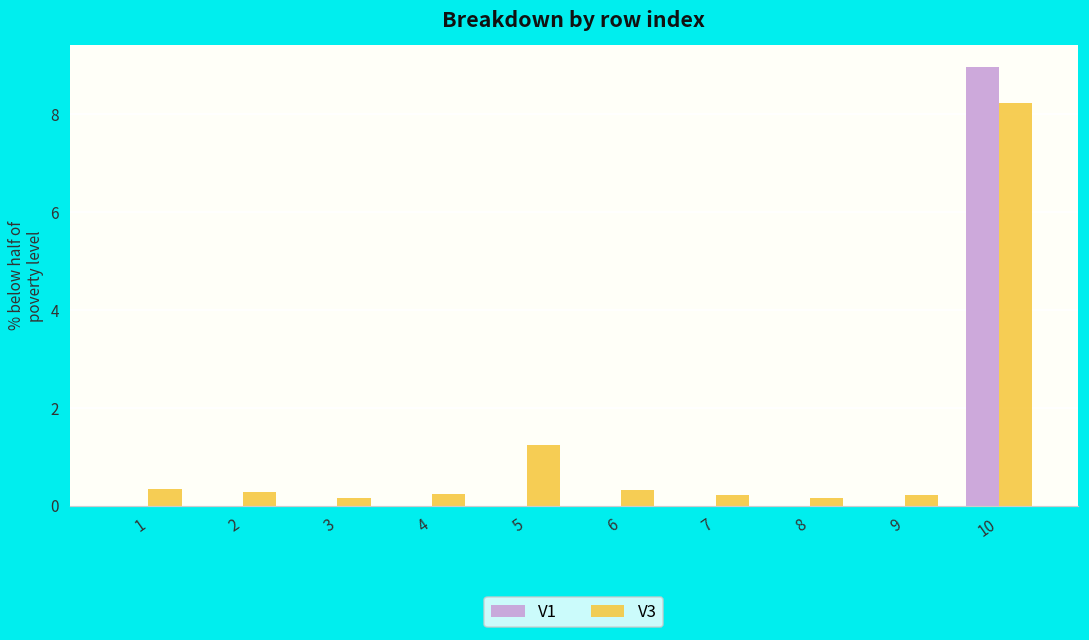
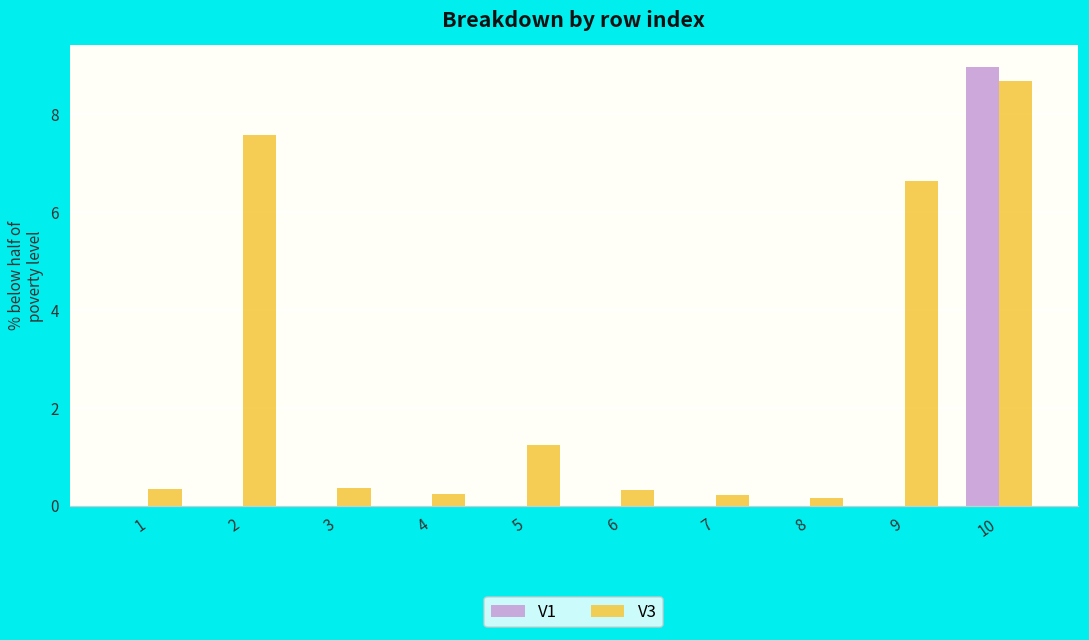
  {
    "V1": {
      "1": 0.0,
      "2": 0.0,
      "3": 0.0,
      "4": 0.0,
      "5": 0.0,
      "6": 0.0,
      "7": 0.0,
      "8": 0.0,
      "9": 0.0,
      "10": 9.0
    },
    "V3": {
      "1": 0.3,
-     "2": 0.3,
-     "3": 0.1,
+     "2": 7.6,
+     "3": 0.4,
      "4": 0.2,
      "5": 1.2,
      "6": 0.3,
      "7": 0.2,
      "8": 0.2,
-     "9": 0.2,
-     "10": 8.2
+     "9": 6.6,
+     "10": 8.7
    }
  }
